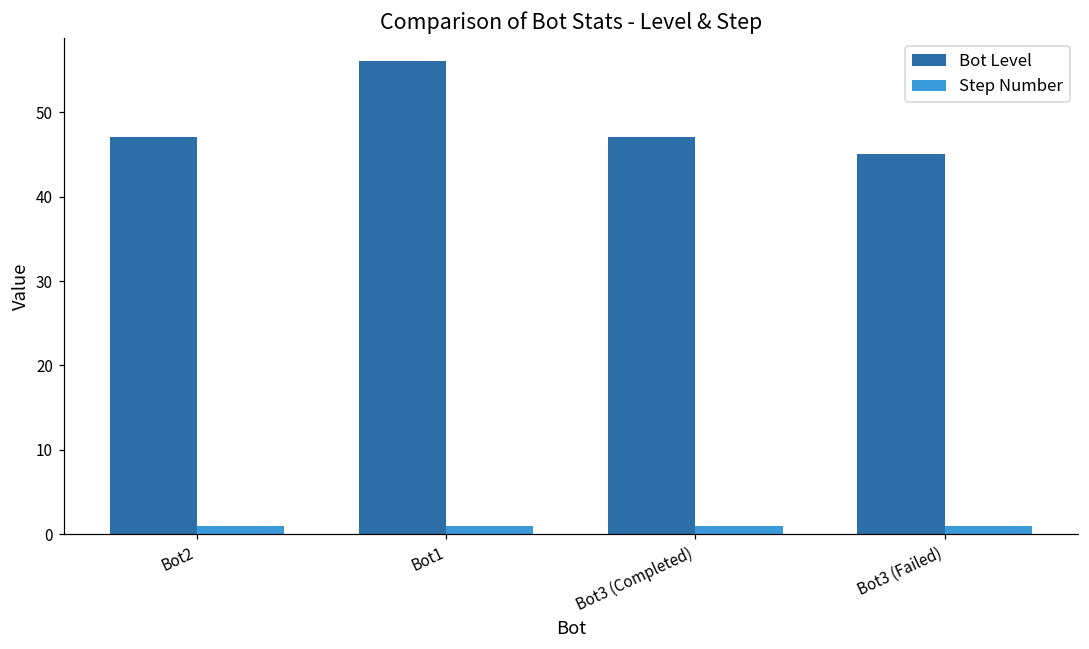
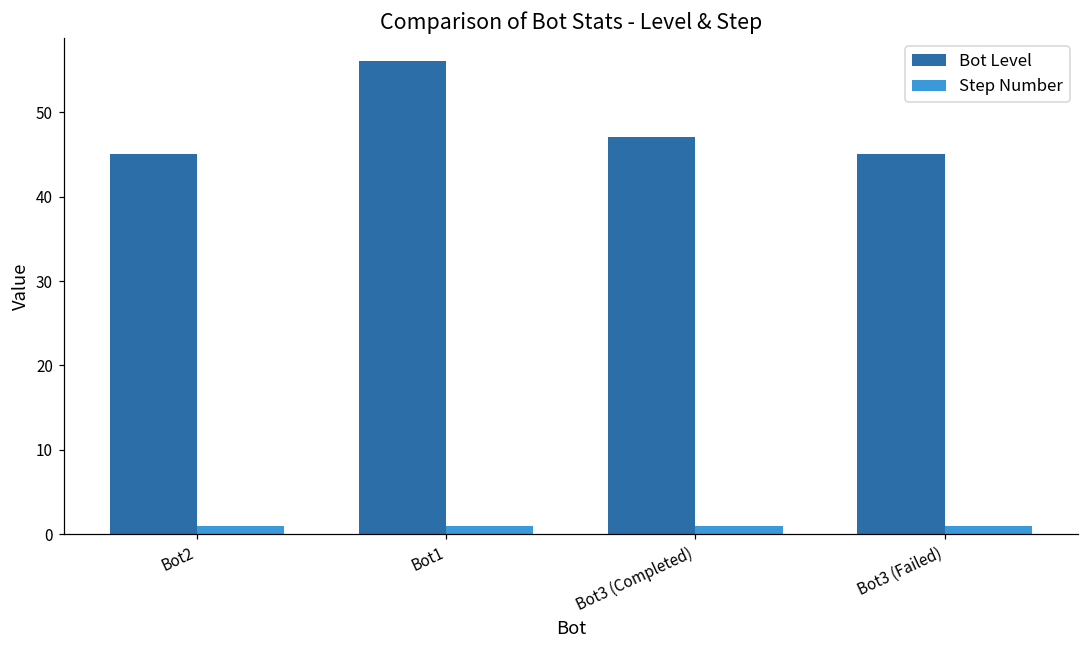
  {
    "Bot Level": {
-     "Bot2": 47,
+     "Bot2": 45,
      "Bot1": 56,
      "Bot3 (Completed)": 47,
      "Bot3 (Failed)": 45
    },
    "Step Number": {
      "Bot2": 1,
      "Bot1": 1,
      "Bot3 (Completed)": 1,
      "Bot3 (Failed)": 1
    }
  }
